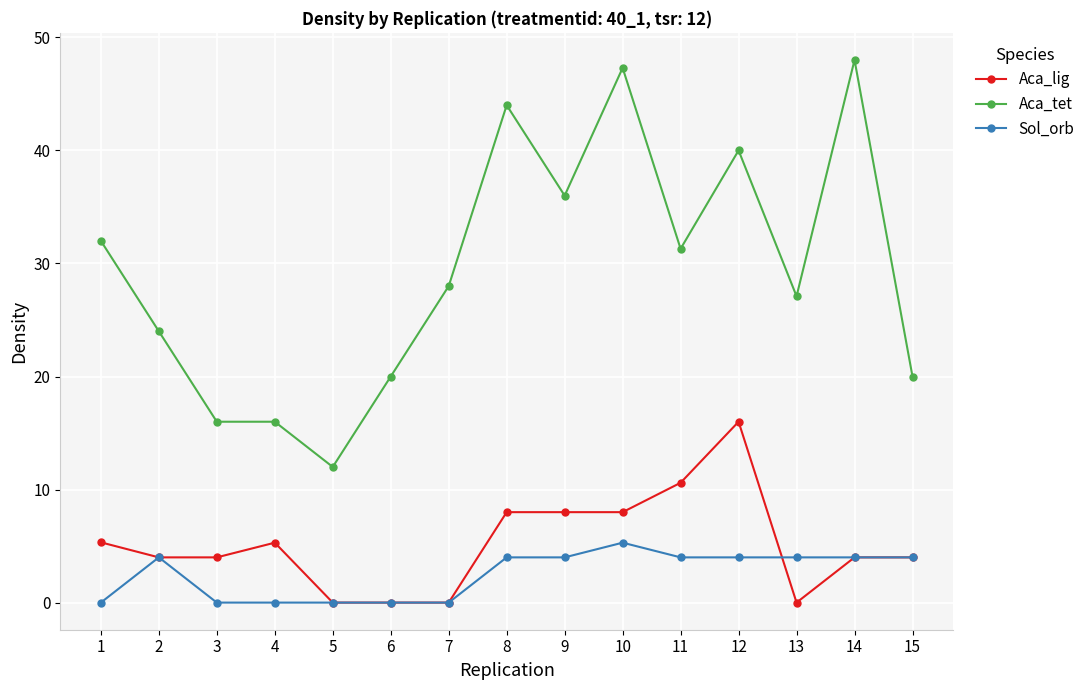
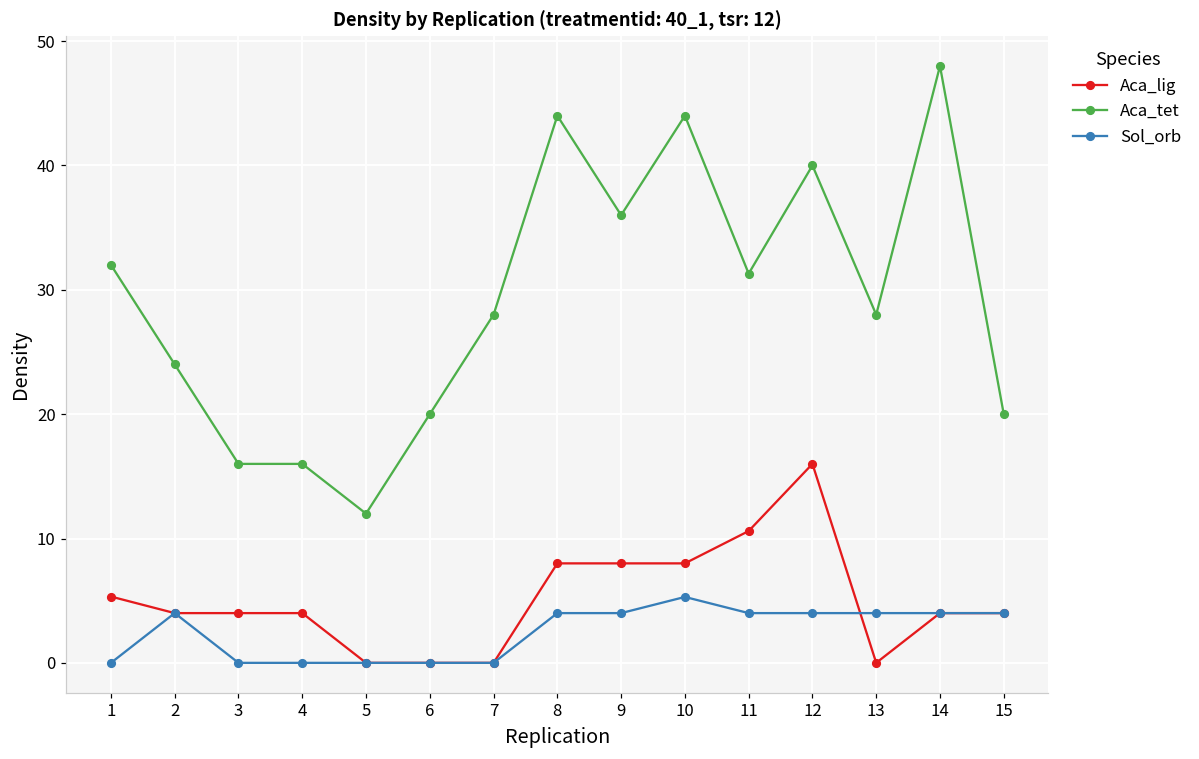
  {
    "Aca_lig": {
      "1": 5.3,
      "3": 4.0,
-     "4": 5.3,
+     "4": 4.0,
      "8": 8.0,
      "9": 8.0,
      "10": 8.0,
      "11": 10.6,
      "12": 16.0,
      "13": 0.0
    },
    "Aca_tet": {
      "1": 32.0,
      "2": 24.0,
      "3": 16.0,
      "4": 16.0,
      "5": 12.0,
      "6": 20.0,
      "7": 28.0,
      "8": 44.0,
      "9": 36.0,
-     "10": 47.3,
+     "10": 44.0,
      "11": 31.3,
      "12": 40.0,
-     "13": 27.1,
+     "13": 28.0,
      "14": 48.0,
      "15": 20.0
    },
    "Sol_orb": {
      "1": 0.0,
      "3": 0.0,
      "4": 0.0,
      "8": 4.0,
      "9": 4.0,
      "10": 5.3,
      "11": 4.0,
      "12": 4.0,
      "13": 4.0
    }
  }
